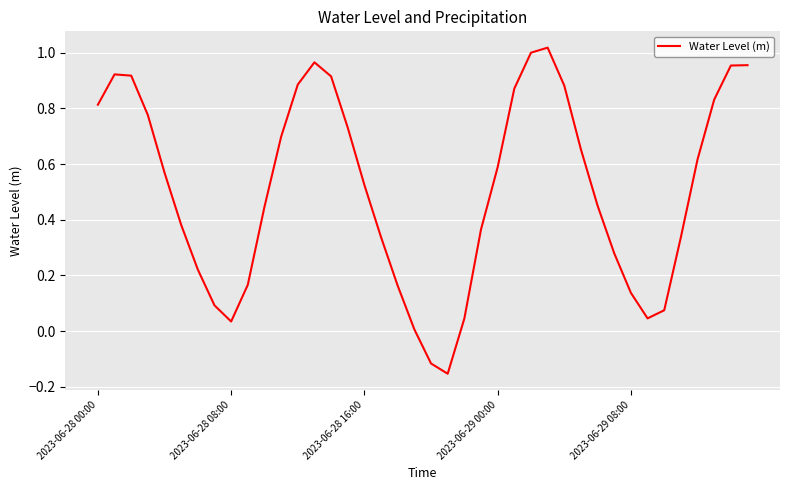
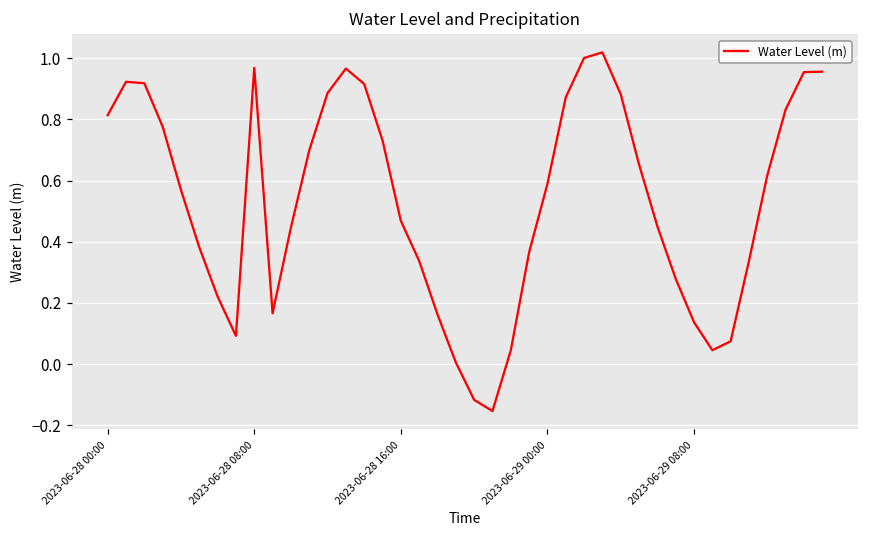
  {
    "2023-06-28 00:00": 0.81,
-   "2023-06-28 08:00": 0.03,
-   "2023-06-28 16:00": 0.52,
+   "2023-06-28 08:00": 0.97,
+   "2023-06-28 16:00": 0.47,
    "2023-06-29 00:00": 0.59,
    "2023-06-29 08:00": 0.14
  }
